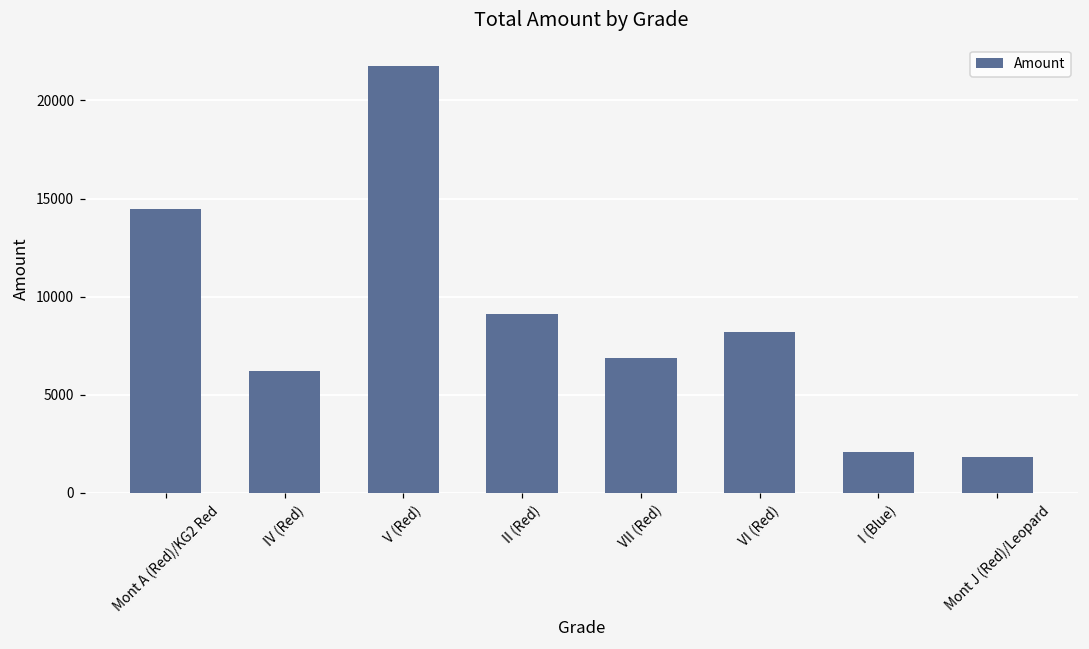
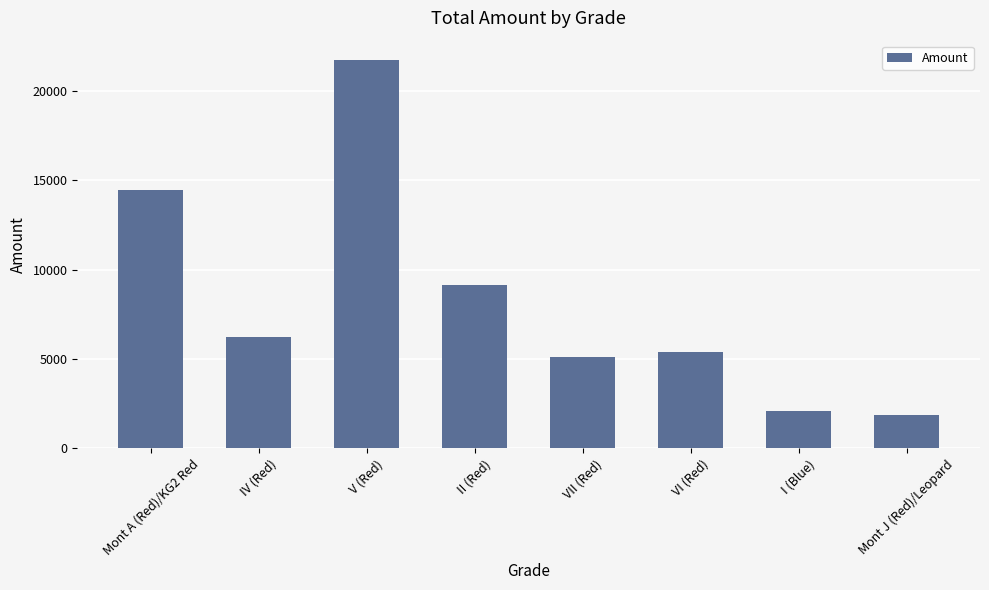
  {
    "Mont A (Red)/KG2 Red": 14500,
    "IV (Red)": 6200,
    "V (Red)": 21800,
    "II (Red)": 9100,
-   "VII (Red)": 6900,
-   "VI (Red)": 8200,
+   "VII (Red)": 5100,
+   "VI (Red)": 5400,
    "I (Blue)": 2100,
    "Mont J (Red)/Leopard": 1800
  }
